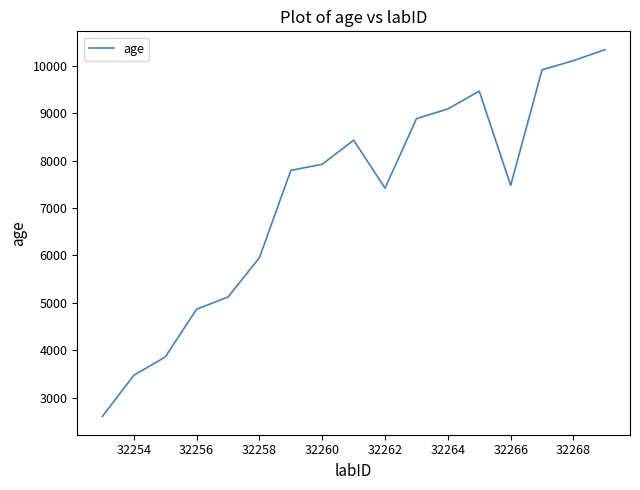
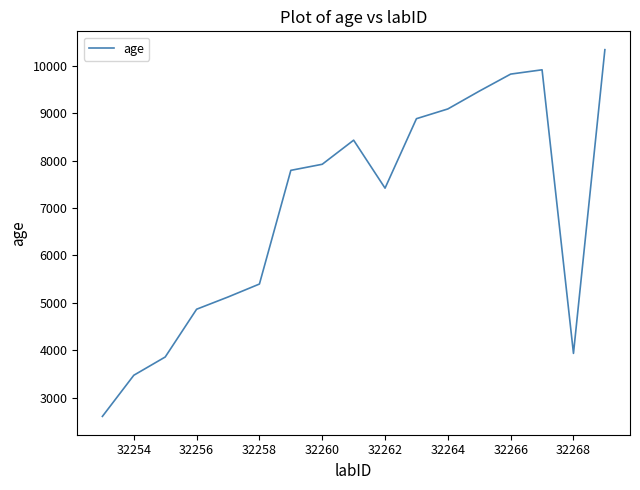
  {
    "32254": 3500,
    "32256": 4900,
-   "32258": 6000,
+   "32258": 5400,
    "32260": 7900,
    "32262": 7400,
    "32264": 9100,
-   "32266": 7500,
-   "32268": 10100
+   "32266": 9800,
+   "32268": 3900
  }
